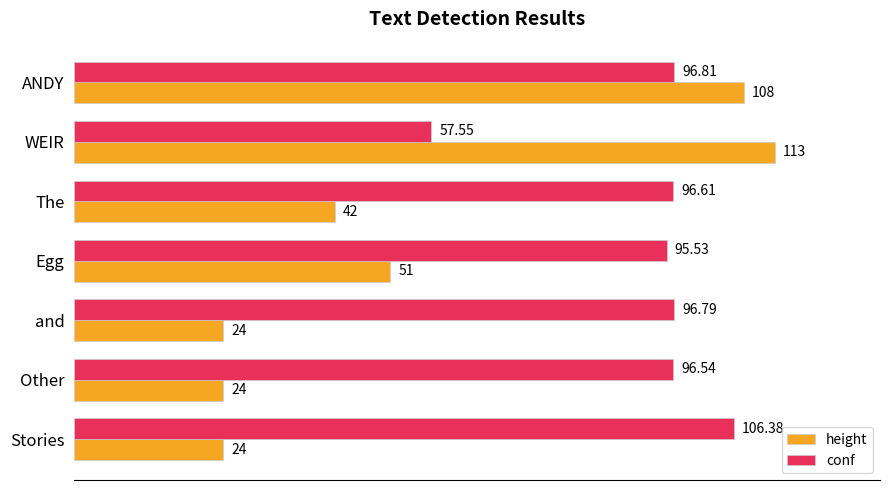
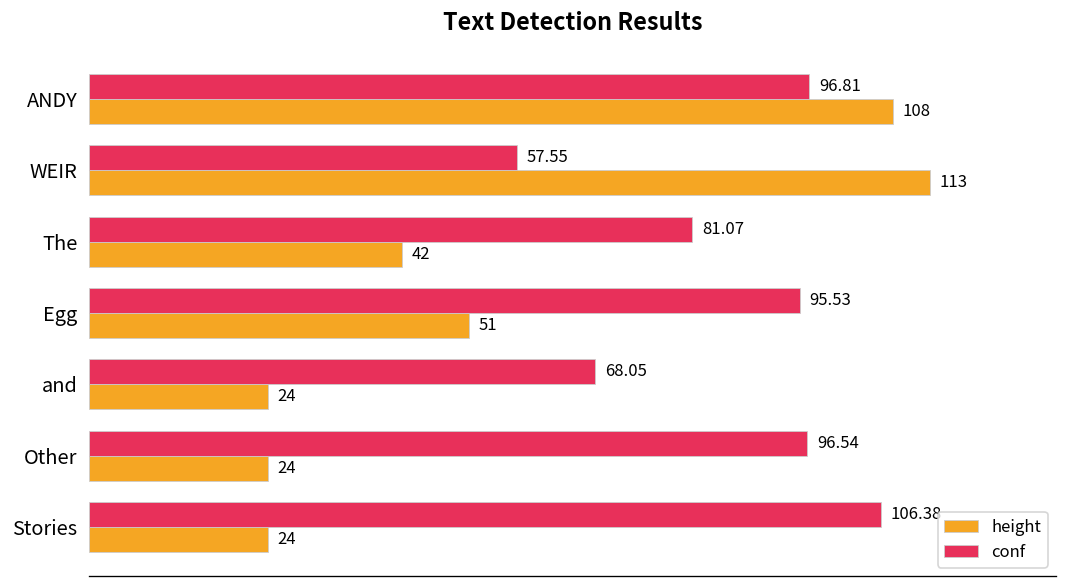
  {
    "height": {
      "ANDY": 108,
      "WEIR": 113,
      "The": 42,
      "Egg": 51,
      "and": 24,
      "Other": 24,
      "Stories": 24
    },
    "conf": {
      "ANDY": 96.81,
      "WEIR": 57.55,
-     "The": 96.61,
+     "The": 81.07,
      "Egg": 95.53,
-     "and": 96.79,
+     "and": 68.05,
      "Other": 96.54
    }
  }
